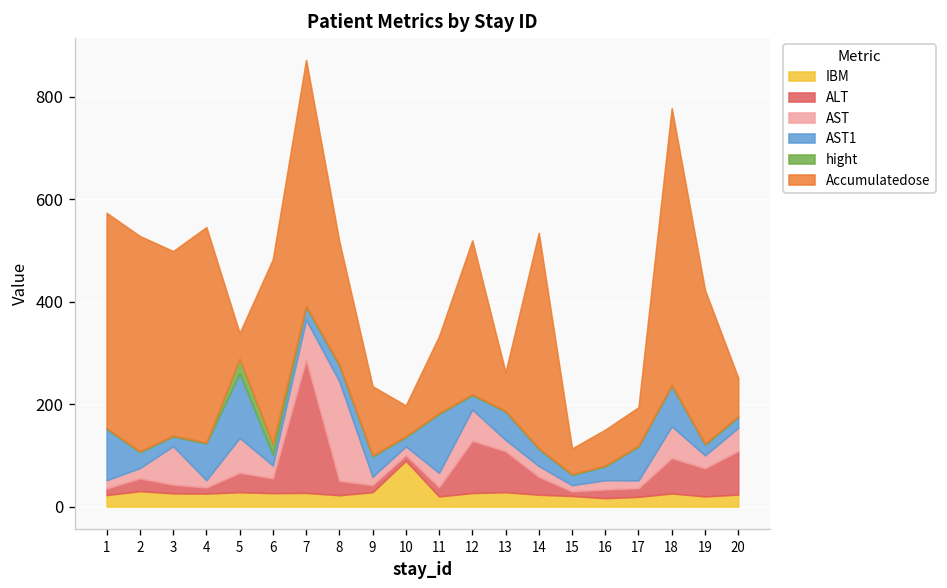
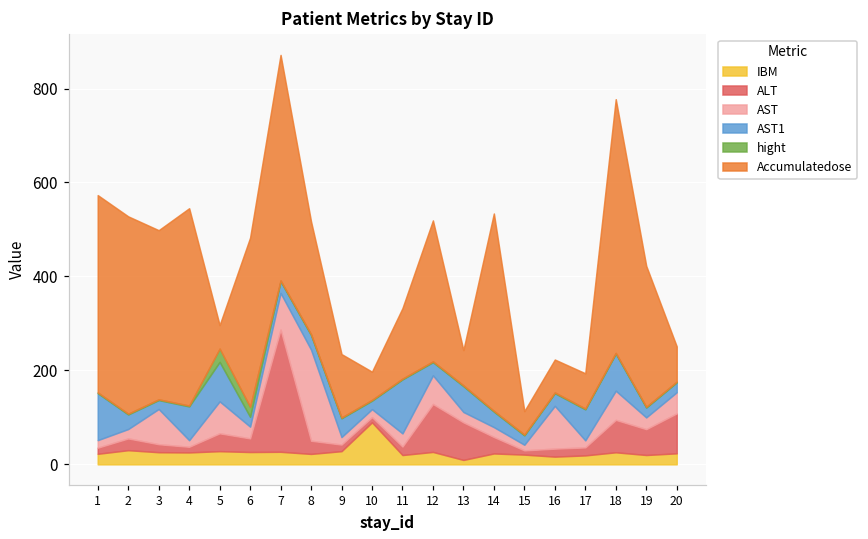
  {
    "IBM": {
      "1": 20,
      "2": 30,
      "3": 30,
      "4": 30,
      "5": 30,
      "6": 30,
      "7": 30,
      "8": 20,
      "9": 30,
      "10": 90,
      "11": 20,
      "12": 30,
-     "13": 30,
+     "13": 10,
      "14": 20,
      "15": 20,
      "16": 20,
      "17": 20,
      "18": 30,
      "19": 20,
      "20": 20
    },
    "AST": {
      "1": 20,
      "2": 20,
      "3": 80,
      "4": 10,
      "5": 70,
      "6": 30,
      "7": 80,
      "8": 190,
      "9": 20,
      "10": 20,
      "11": 30,
      "12": 60,
      "13": 20,
      "14": 20,
      "15": 10,
-     "16": 20,
+     "16": 90,
      "17": 20,
      "18": 60,
      "19": 30,
      "20": 50
    },
    "AST1": {
-     "5": 130,
+     "5": 80,
      "6": 20
    },
    "hight": {
      "5": 30,
      "6": 20
    }
  }
